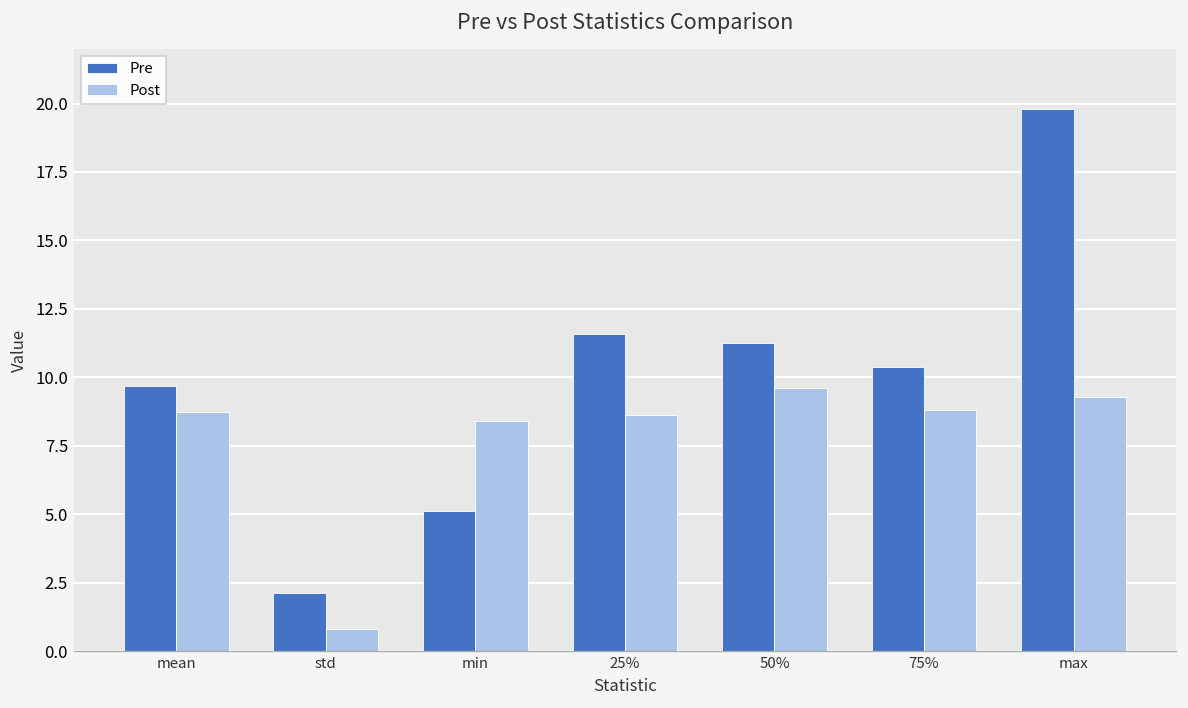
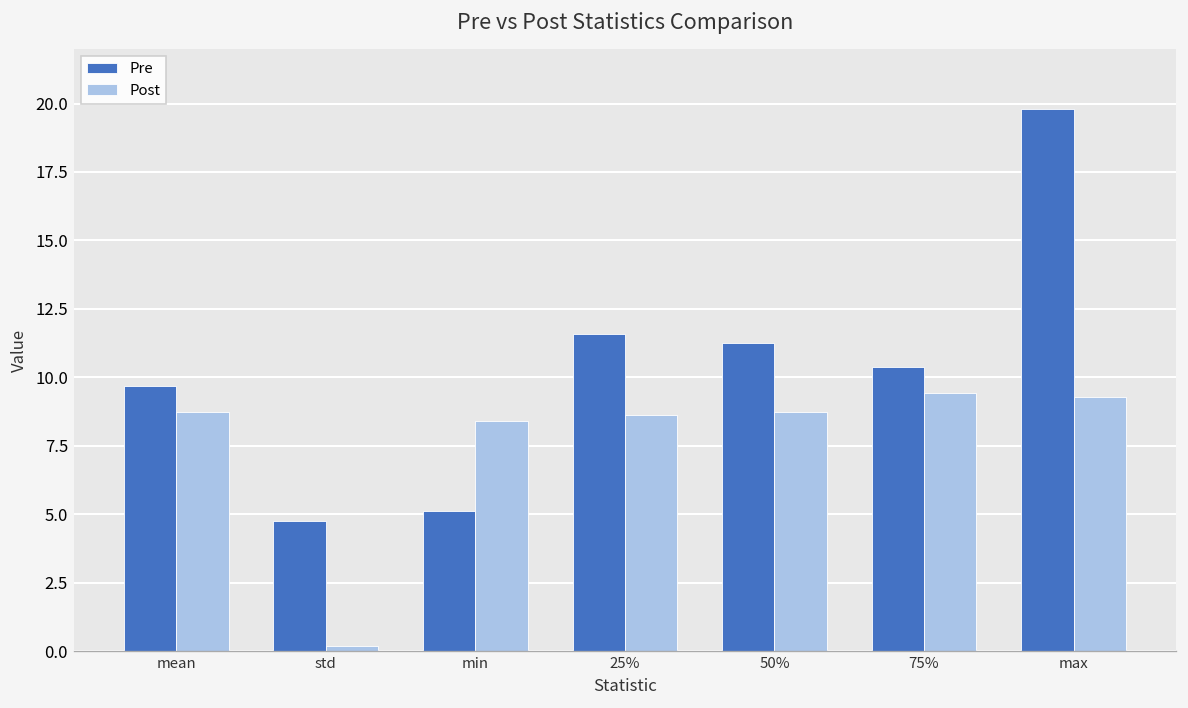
  {
    "Pre": {
      "mean": 9.7,
-     "std": 2.1,
+     "std": 4.8,
      "min": 5.1,
      "25%": 11.6,
      "50%": 11.2,
      "75%": 10.4,
      "max": 19.8
    },
    "Post": {
      "mean": 8.7,
-     "std": 0.8,
+     "std": 0.2,
      "min": 8.4,
      "25%": 8.6,
-     "50%": 9.6,
-     "75%": 8.8,
+     "50%": 8.7,
+     "75%": 9.4,
      "max": 9.3
    }
  }
